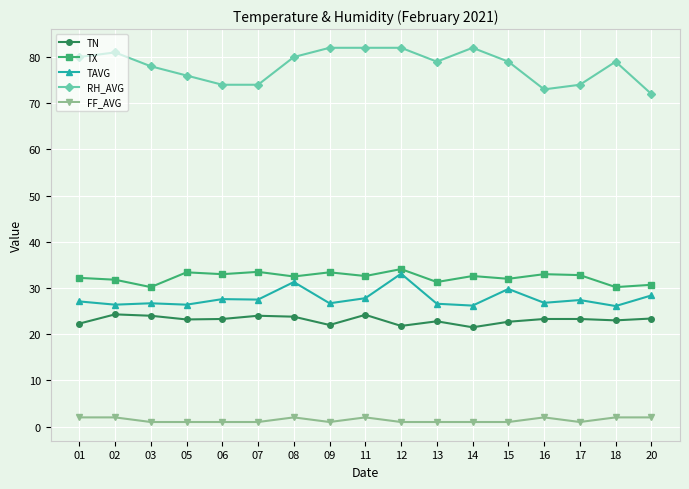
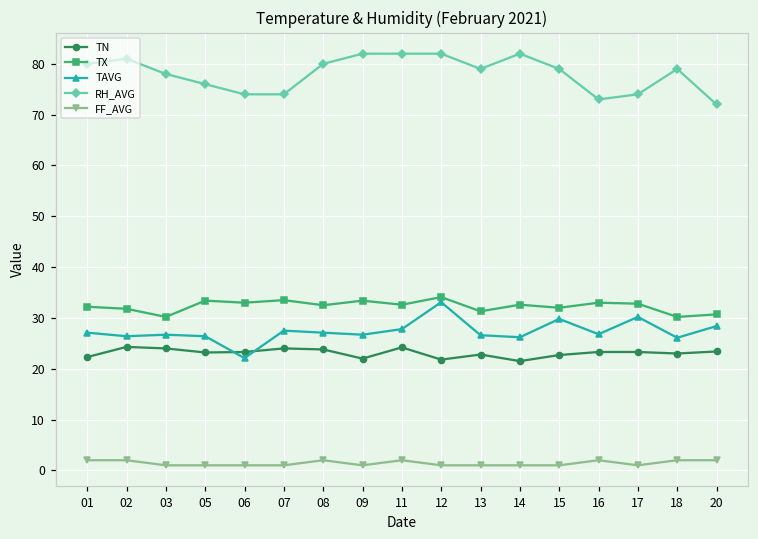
  {
    "TAVG": {
      "01": 27,
      "02": 26,
      "03": 27,
      "05": 26,
-     "06": 28,
+     "06": 22,
      "07": 28,
-     "08": 31,
+     "08": 27,
      "09": 27,
      "11": 28,
      "12": 33,
      "13": 27,
      "14": 26,
      "15": 30,
      "16": 27,
-     "17": 27,
+     "17": 30,
      "18": 26,
      "20": 28
    }
  }
